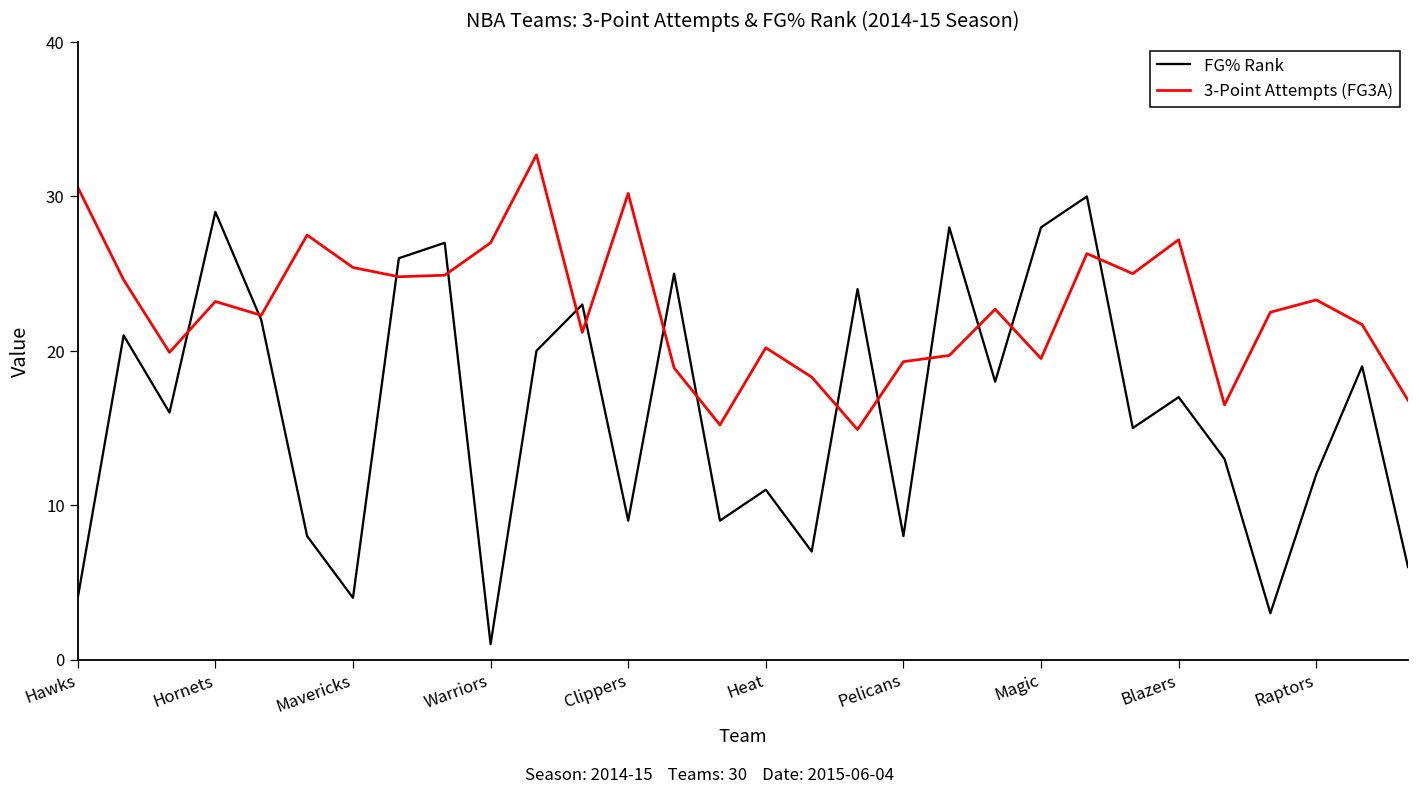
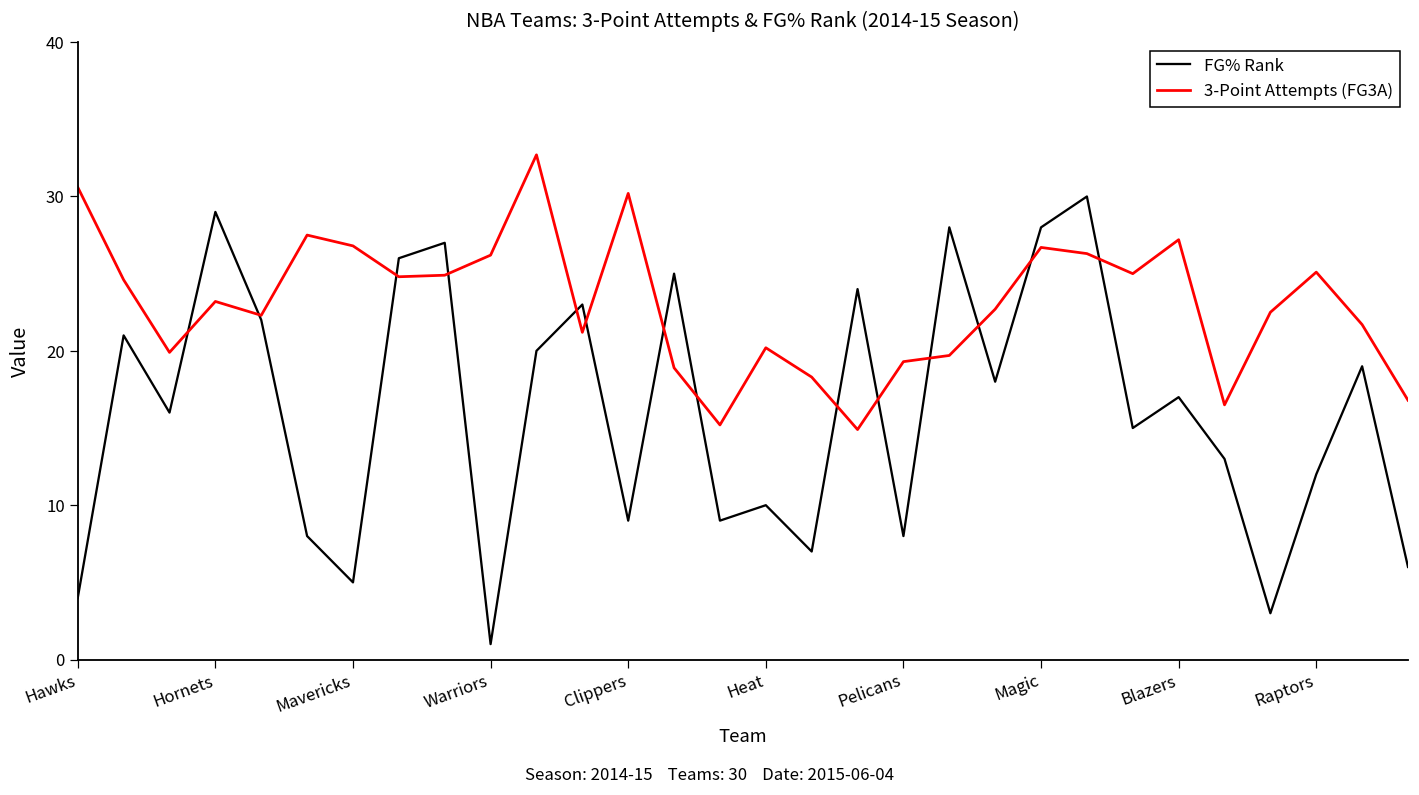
  {
    "FG% Rank": {
      "Hawks": 4,
      "Hornets": 29,
-     "Mavericks": 4,
+     "Mavericks": 5,
      "Warriors": 1,
      "Clippers": 9,
-     "Heat": 11,
+     "Heat": 10,
      "Pelicans": 8,
      "Magic": 28,
      "Blazers": 17,
      "Raptors": 12
    },
    "3-Point Attempts (FG3A)": {
      "Hawks": 30.6,
      "Hornets": 23.2,
-     "Mavericks": 25.4,
-     "Warriors": 27.0,
+     "Mavericks": 26.8,
+     "Warriors": 26.2,
      "Clippers": 30.2,
      "Heat": 20.2,
      "Pelicans": 19.3,
-     "Magic": 19.5,
+     "Magic": 26.7,
      "Blazers": 27.2,
-     "Raptors": 23.3
+     "Raptors": 25.1
    }
  }
